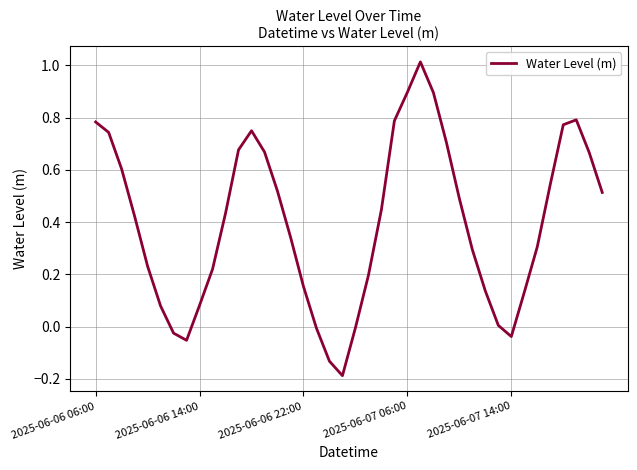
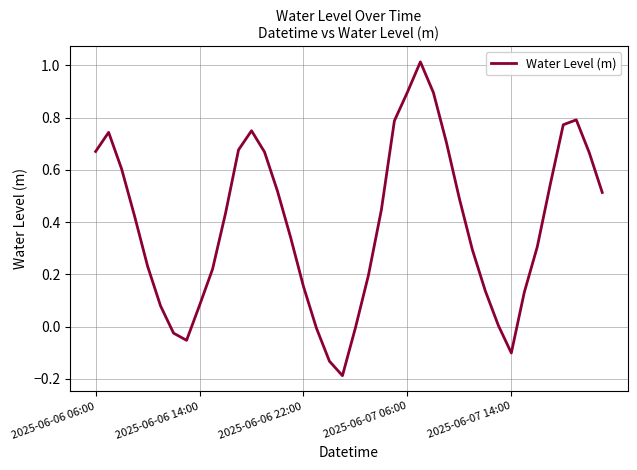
  {
-   "2025-06-06 06:00": 0.78,
+   "2025-06-06 06:00": 0.67,
    "2025-06-06 14:00": 0.08,
    "2025-06-06 22:00": 0.15,
    "2025-06-07 06:00": 0.90,
-   "2025-06-07 14:00": -0.04
+   "2025-06-07 14:00": -0.10
  }
